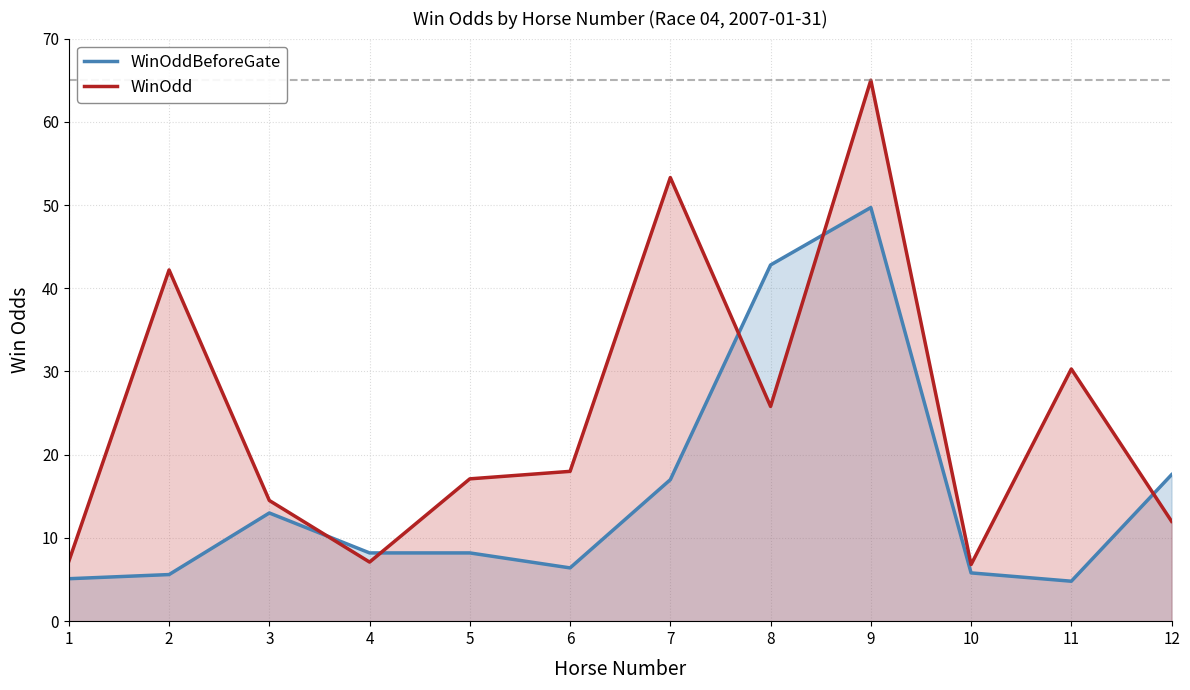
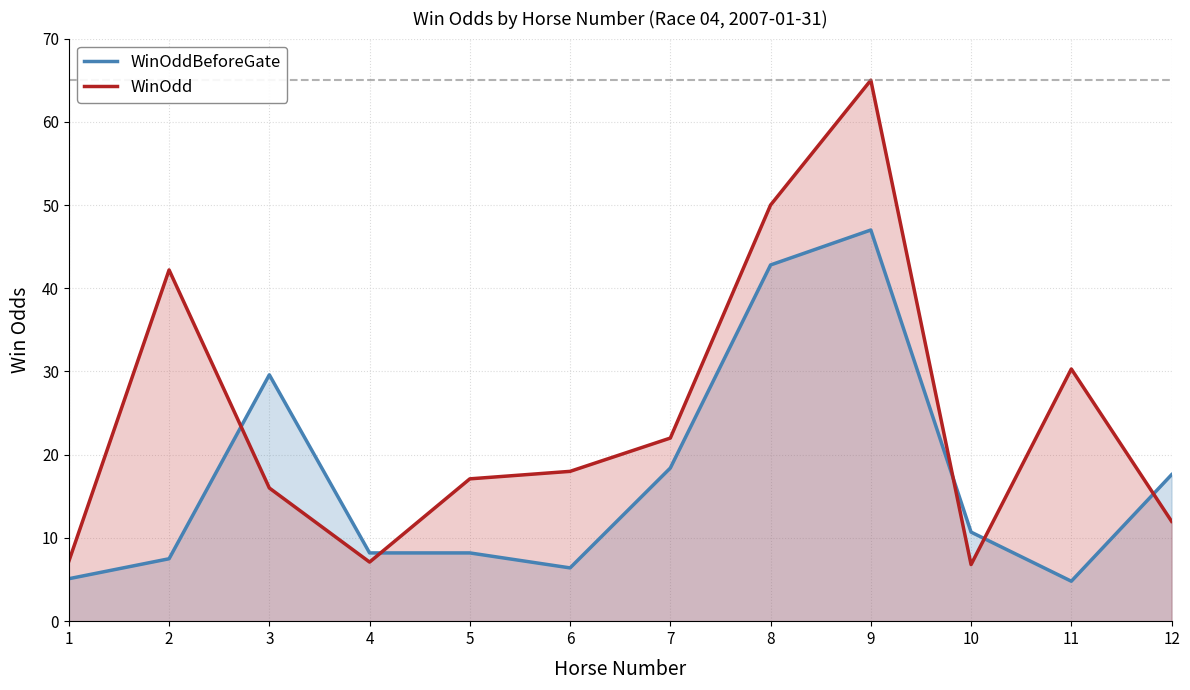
  {
    "WinOddBeforeGate": {
      "1": 5,
-     "2": 6,
-     "3": 13,
+     "2": 8,
+     "3": 30,
      "4": 8,
      "5": 8,
      "6": 6,
-     "7": 17,
+     "7": 18,
      "8": 43,
-     "9": 50,
-     "10": 6,
+     "9": 47,
+     "10": 11,
      "11": 5,
      "12": 18
    },
    "WinOdd": {
      "1": 7,
      "2": 42,
-     "3": 15,
+     "3": 16,
      "4": 7,
      "5": 17,
      "6": 18,
-     "7": 53,
-     "8": 26,
+     "7": 22,
+     "8": 50,
      "9": 65,
      "10": 7,
      "11": 30,
      "12": 12
    }
  }
